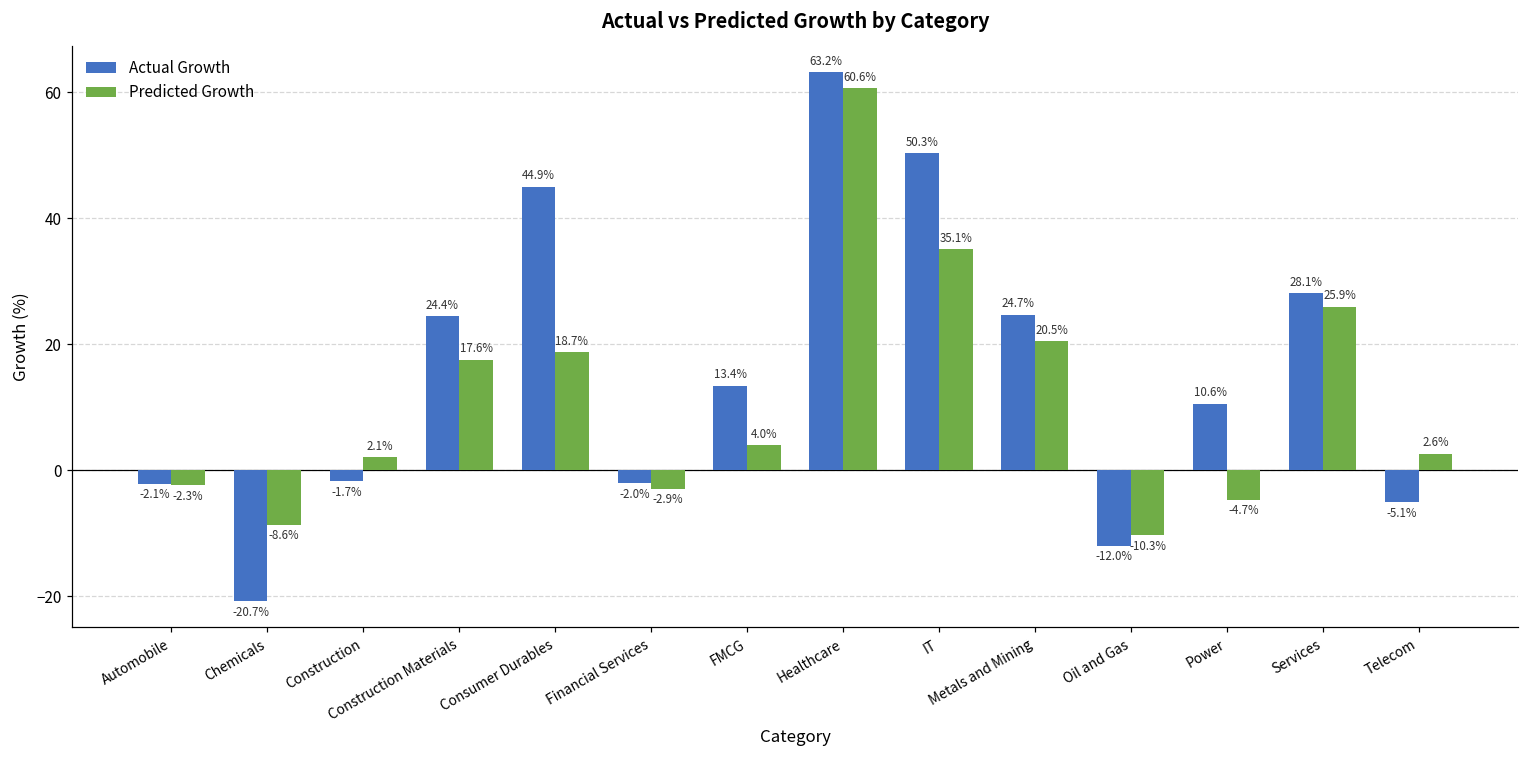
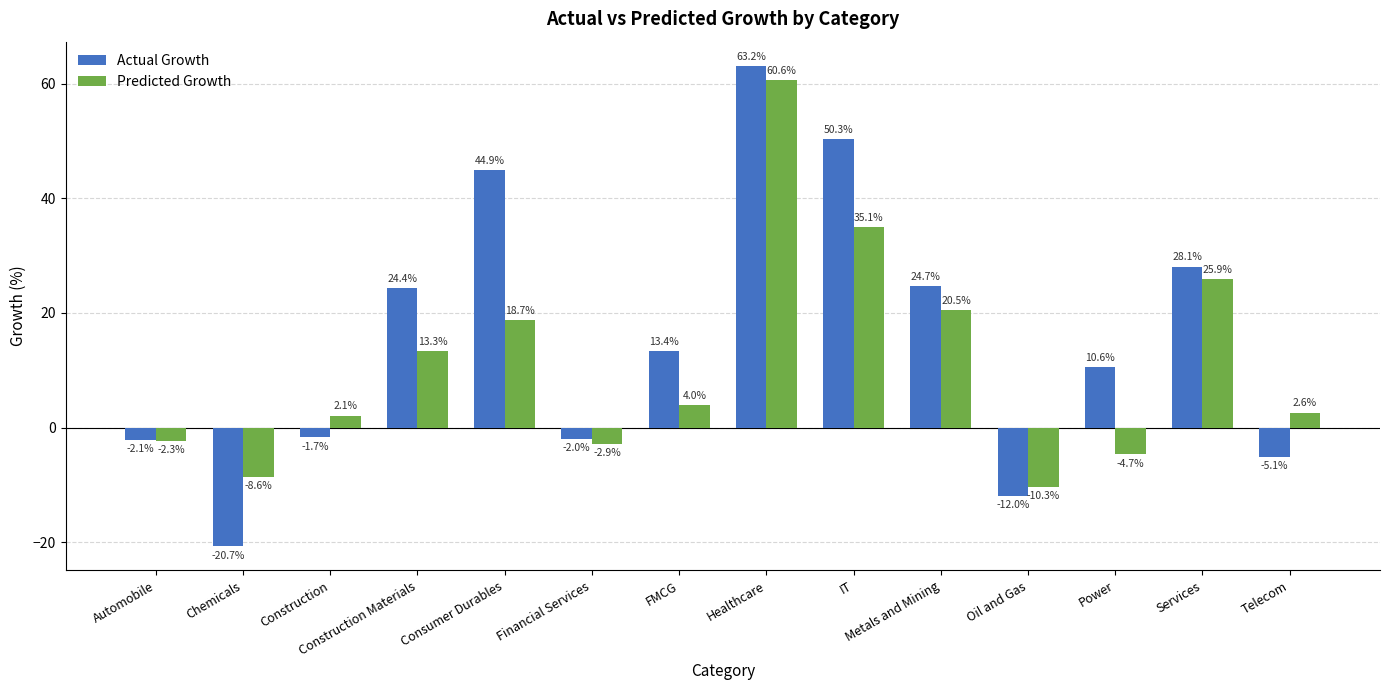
  {
    "Actual Growth": {
      "Automobile": "-2.1%",
      "Chemicals": "-20.7%",
      "Construction": "-1.7%",
      "Construction Materials": "24.4%",
      "Consumer Durables": "44.9%",
      "Financial Services": "-2.0%",
      "FMCG": "13.4%",
      "Healthcare": "63.2%",
      "IT": "50.3%",
      "Metals and Mining": "24.7%",
      "Oil and Gas": "-12.0%",
      "Power": "10.6%",
      "Services": "28.1%",
      "Telecom": "-5.1%"
    },
    "Predicted Growth": {
      "Automobile": "-2.3%",
      "Chemicals": "-8.6%",
      "Construction": "2.1%",
-     "Construction Materials": "17.6%",
+     "Construction Materials": "13.3%",
      "Consumer Durables": "18.7%",
      "Financial Services": "-2.9%",
      "FMCG": "4.0%",
      "Healthcare": "60.6%",
      "IT": "35.1%",
      "Metals and Mining": "20.5%",
      "Oil and Gas": "-10.3%",
      "Power": "-4.7%",
      "Services": "25.9%",
      "Telecom": "2.6%"
    }
  }
